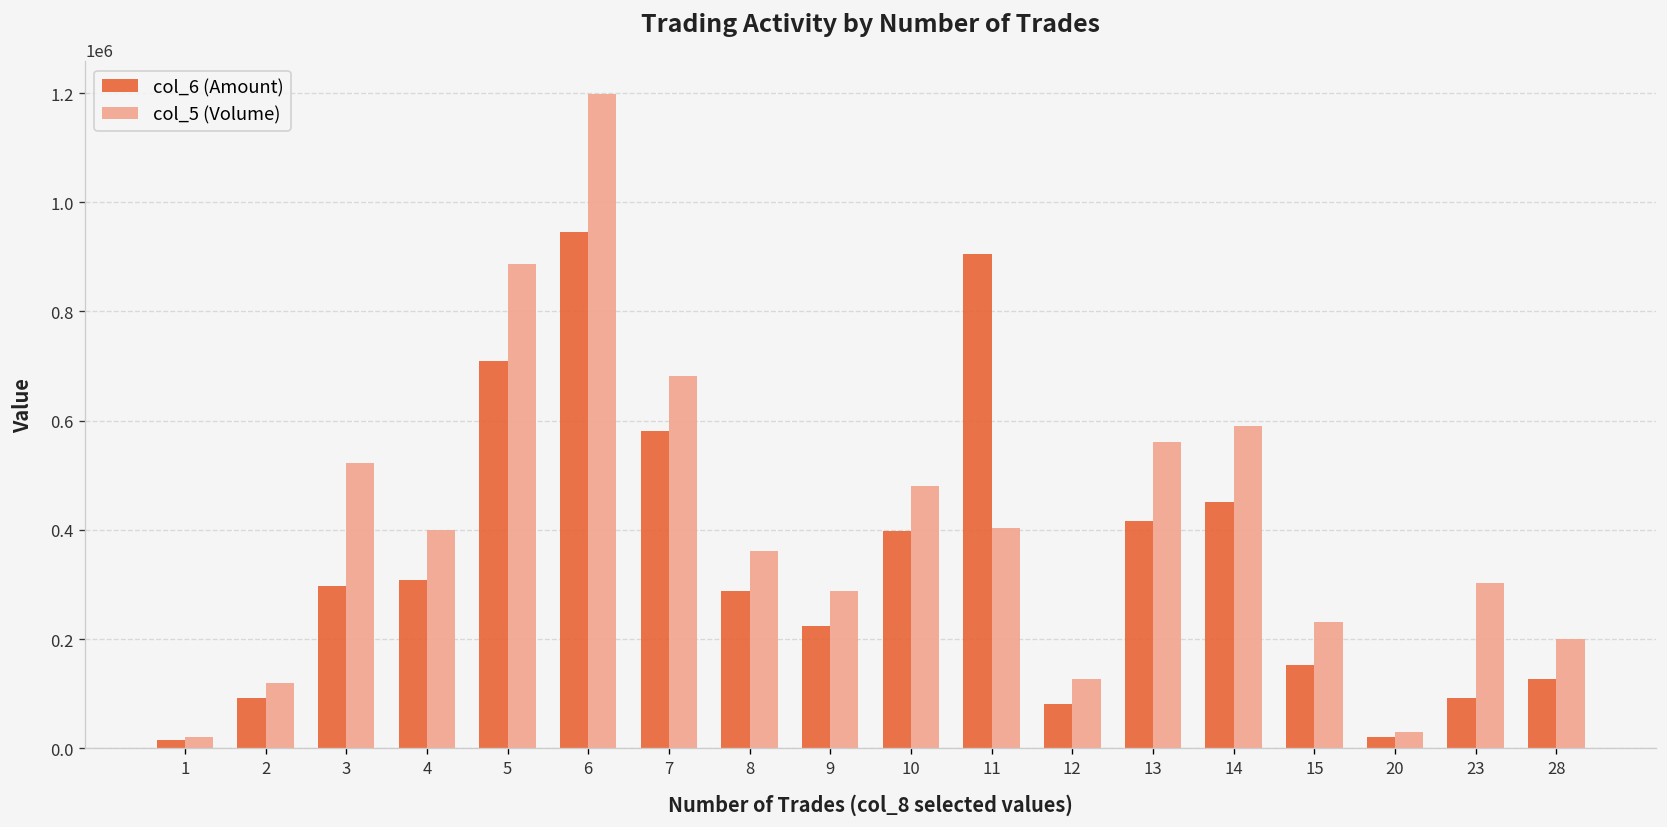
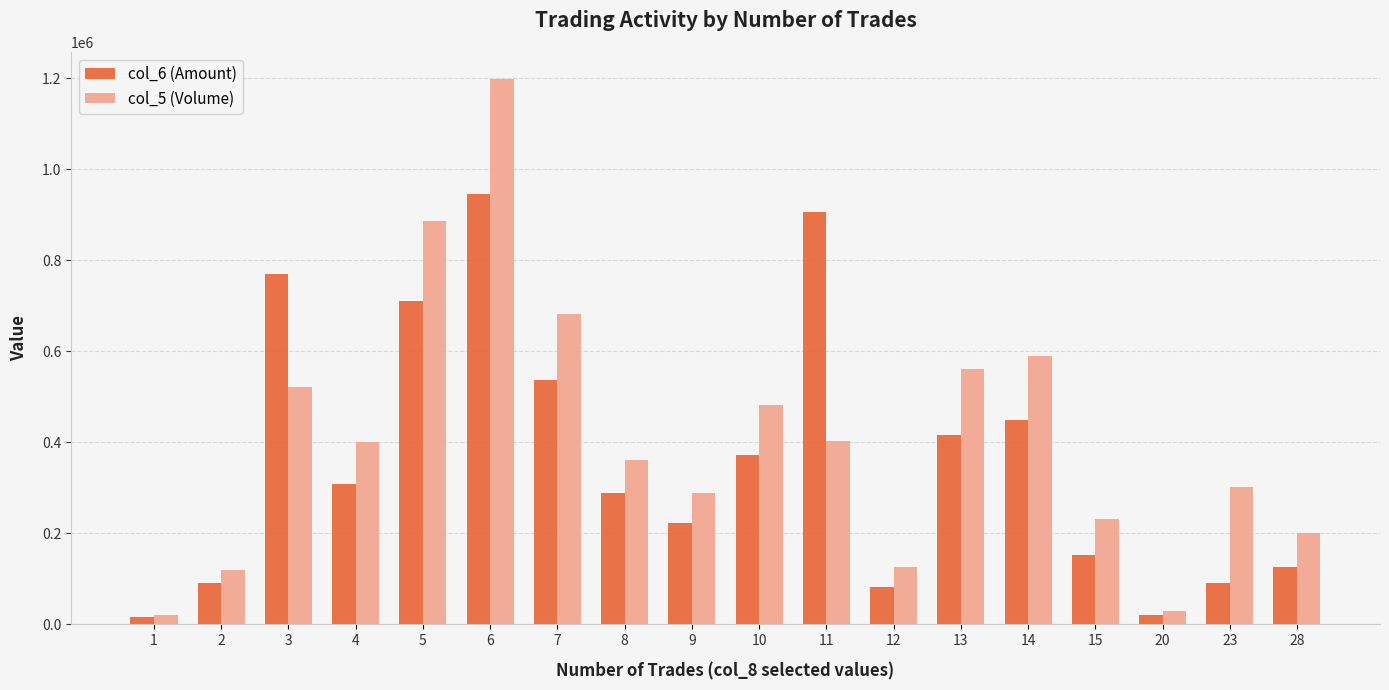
  {
    "col_6 (Amount)": {
      "1": 20000,
      "2": 90000,
-     "3": 300000,
+     "3": 770000,
      "4": 310000,
      "5": 710000,
      "6": 950000,
-     "7": 580000,
+     "7": 540000,
      "8": 290000,
      "9": 220000,
-     "10": 400000,
+     "10": 370000,
      "11": 910000,
      "12": 80000,
      "13": 420000,
      "14": 450000,
      "15": 150000,
      "20": 20000,
      "23": 90000,
      "28": 130000
    },
    "col_5 (Volume)": {
      "1": 20000,
      "2": 120000,
      "3": 520000,
      "4": 400000,
      "5": 890000,
      "6": 1200000,
      "7": 680000,
      "8": 360000,
      "9": 290000,
      "10": 480000,
      "11": 400000,
      "12": 130000,
      "13": 560000,
      "14": 590000,
      "15": 230000,
      "20": 30000,
      "23": 300000,
      "28": 200000
    }
  }
